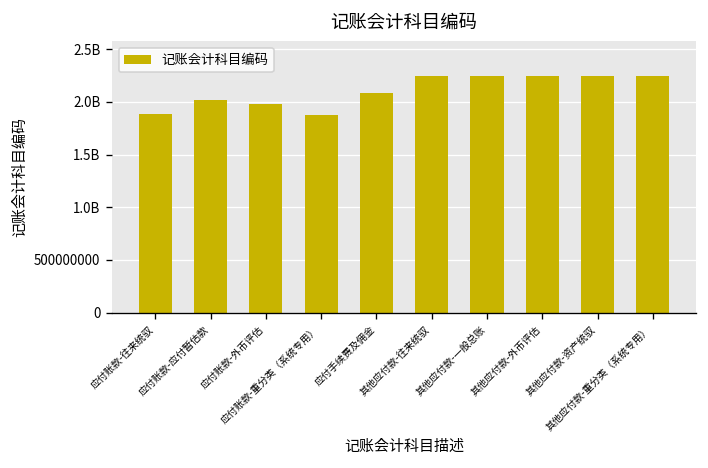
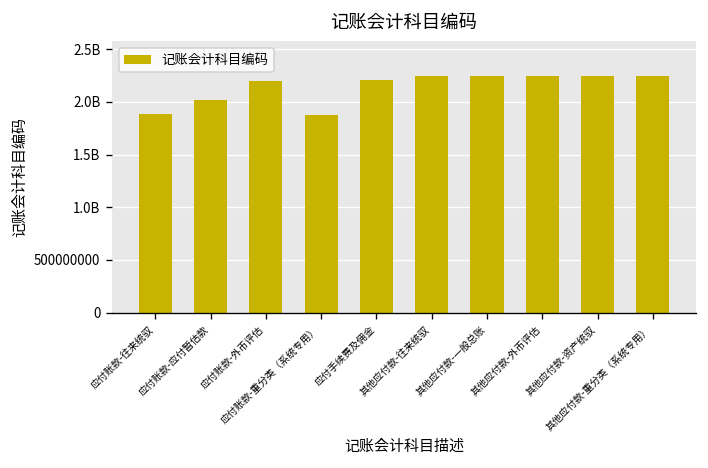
  {
    "应付账款-往来统驭": 1900000000,
    "应付账款-应付暂估款": 2000000000,
-   "应付账款-外币评估": 2000000000,
+   "应付账款-外币评估": 2200000000,
    "应付账款-重分类（系统专用）": 1900000000,
-   "应付手续费及佣金": 2100000000,
+   "应付手续费及佣金": 2200000000,
    "其他应付款-往来统驭": 2200000000,
    "其他应付款-一般总账": 2200000000,
    "其他应付款-外币评估": 2200000000,
    "其他应付款-资产统驭": 2200000000,
    "其他应付款-重分类（系统专用）": 2200000000
  }
